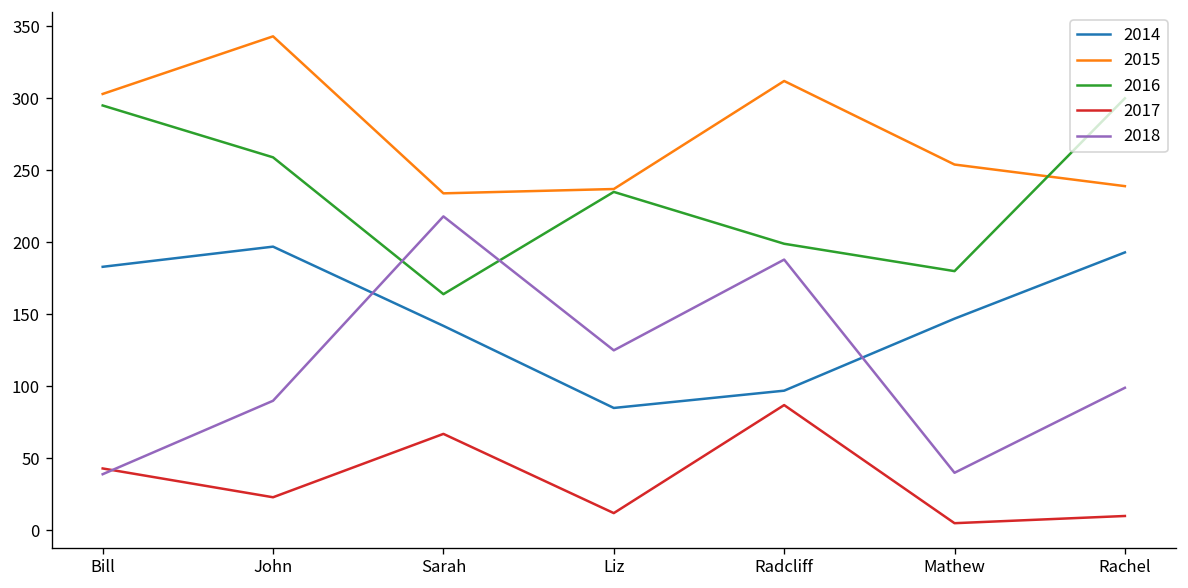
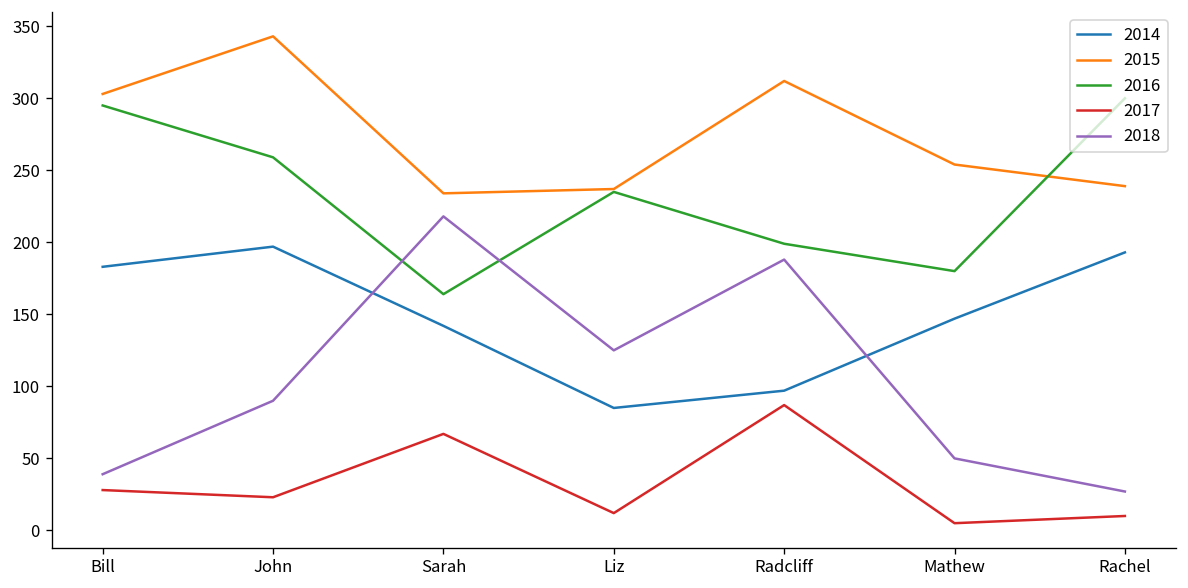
  {
    "2014": {
      "Bill": 183,
      "John": 197,
      "Sarah": 142,
      "Liz": 85,
      "Radcliff": 97,
      "Mathew": 147,
      "Rachel": 193
    },
    "2015": {
      "Bill": 303,
      "John": 343,
      "Sarah": 234,
      "Radcliff": 312,
      "Mathew": 254,
      "Rachel": 239
    },
    "2016": {
      "Bill": 295,
      "John": 259,
      "Sarah": 164,
      "Radcliff": 199,
      "Mathew": 180
    },
    "2017": {
-     "Bill": 43,
+     "Bill": 28,
      "John": 23,
      "Sarah": 67,
      "Liz": 12,
      "Radcliff": 87,
      "Mathew": 5,
      "Rachel": 10
    },
    "2018": {
      "Bill": 39,
      "John": 90,
      "Sarah": 218,
      "Liz": 125,
      "Radcliff": 188,
-     "Mathew": 40,
-     "Rachel": 99
+     "Mathew": 50,
+     "Rachel": 27
    }
  }
